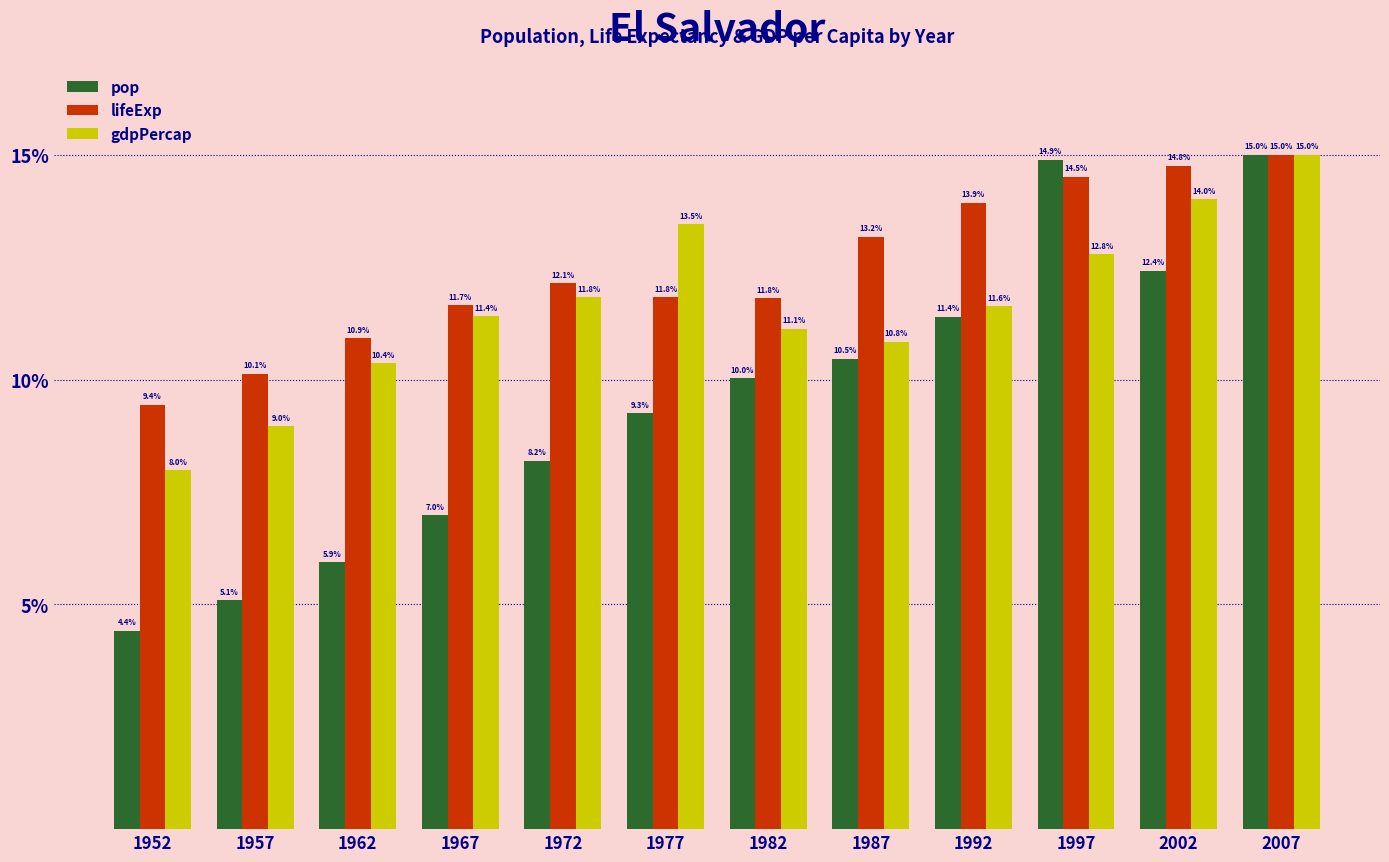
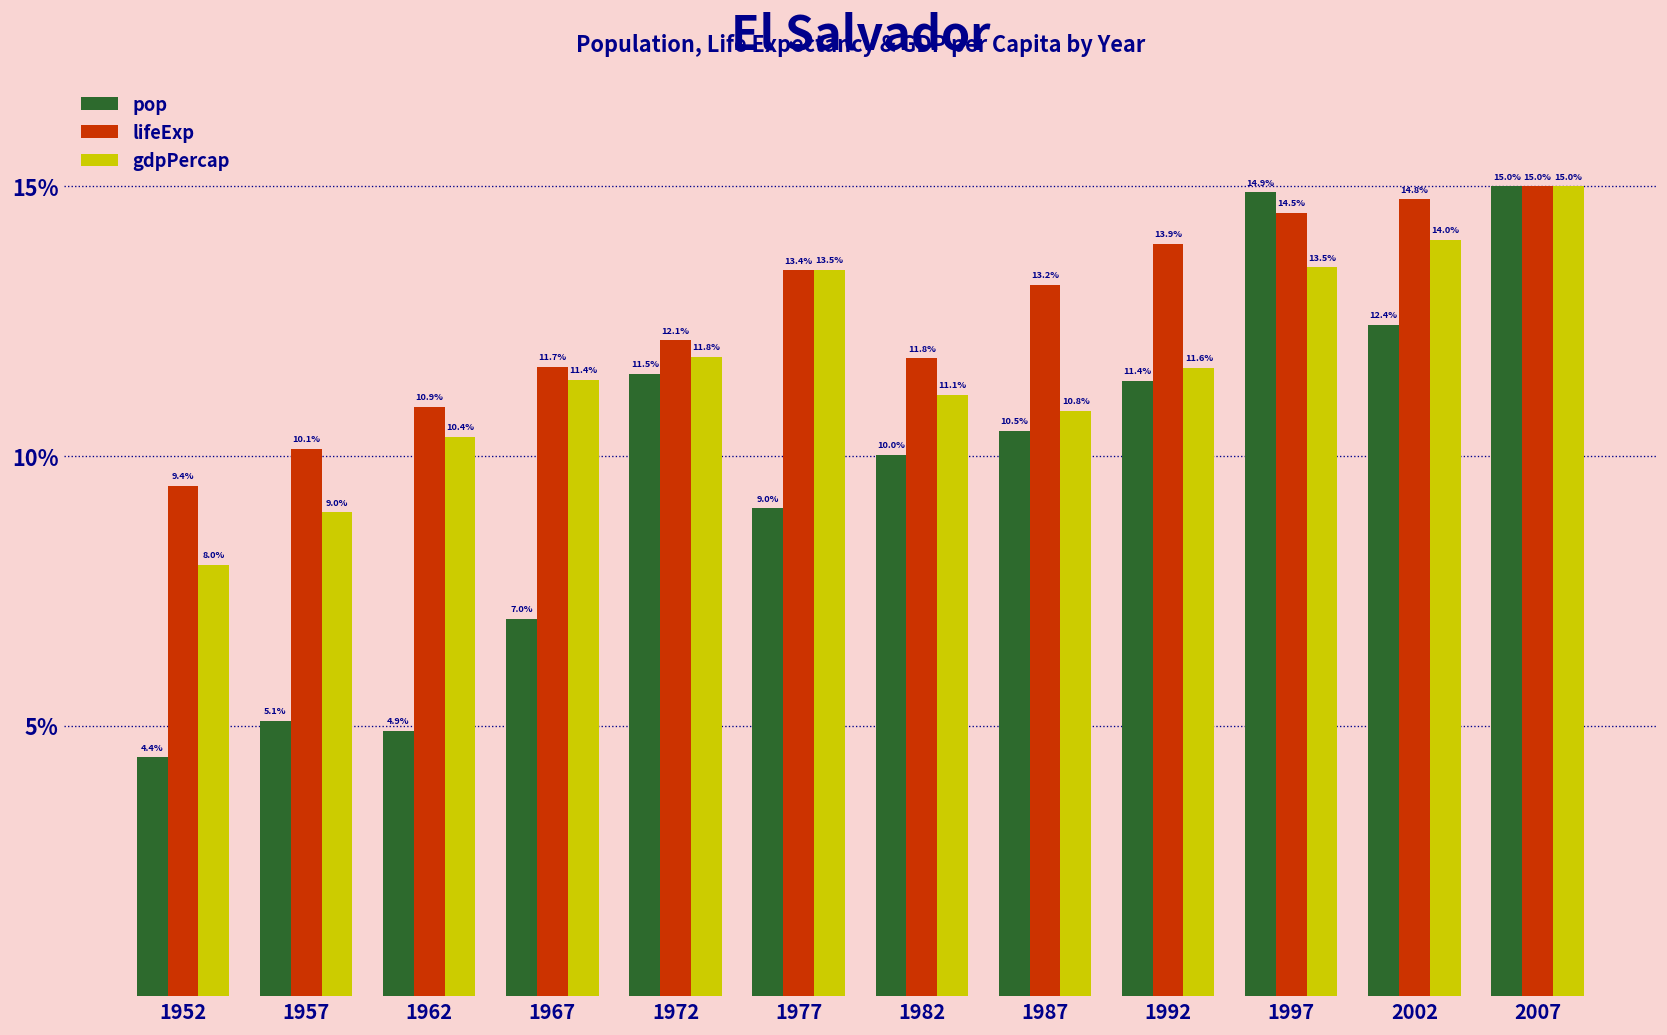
  {
    "pop": {
      "1952": "4.4%",
      "1957": "5.1%",
-     "1962": "5.9%",
+     "1962": "4.9%",
      "1967": "7.0%",
-     "1972": "8.2%",
-     "1977": "9.3%",
+     "1972": "11.5%",
+     "1977": "9.0%",
      "1982": "10.0%",
      "1987": "10.5%",
      "1992": "11.4%",
      "1997": "14.9%",
      "2002": "12.4%",
      "2007": "15.0%"
    },
    "lifeExp": {
      "1952": "9.4%",
      "1957": "10.1%",
      "1962": "10.9%",
      "1967": "11.7%",
      "1972": "12.1%",
-     "1977": "11.8%",
+     "1977": "13.4%",
      "1982": "11.8%",
      "1987": "13.2%",
      "1992": "13.9%",
      "1997": "14.5%",
      "2002": "14.8%",
      "2007": "15.0%"
    },
    "gdpPercap": {
      "1952": "8.0%",
      "1957": "9.0%",
      "1962": "10.4%",
      "1967": "11.4%",
      "1972": "11.8%",
      "1977": "13.5%",
      "1982": "11.1%",
      "1987": "10.8%",
      "1992": "11.6%",
-     "1997": "12.8%",
+     "1997": "13.5%",
      "2002": "14.0%",
      "2007": "15.0%"
    }
  }
